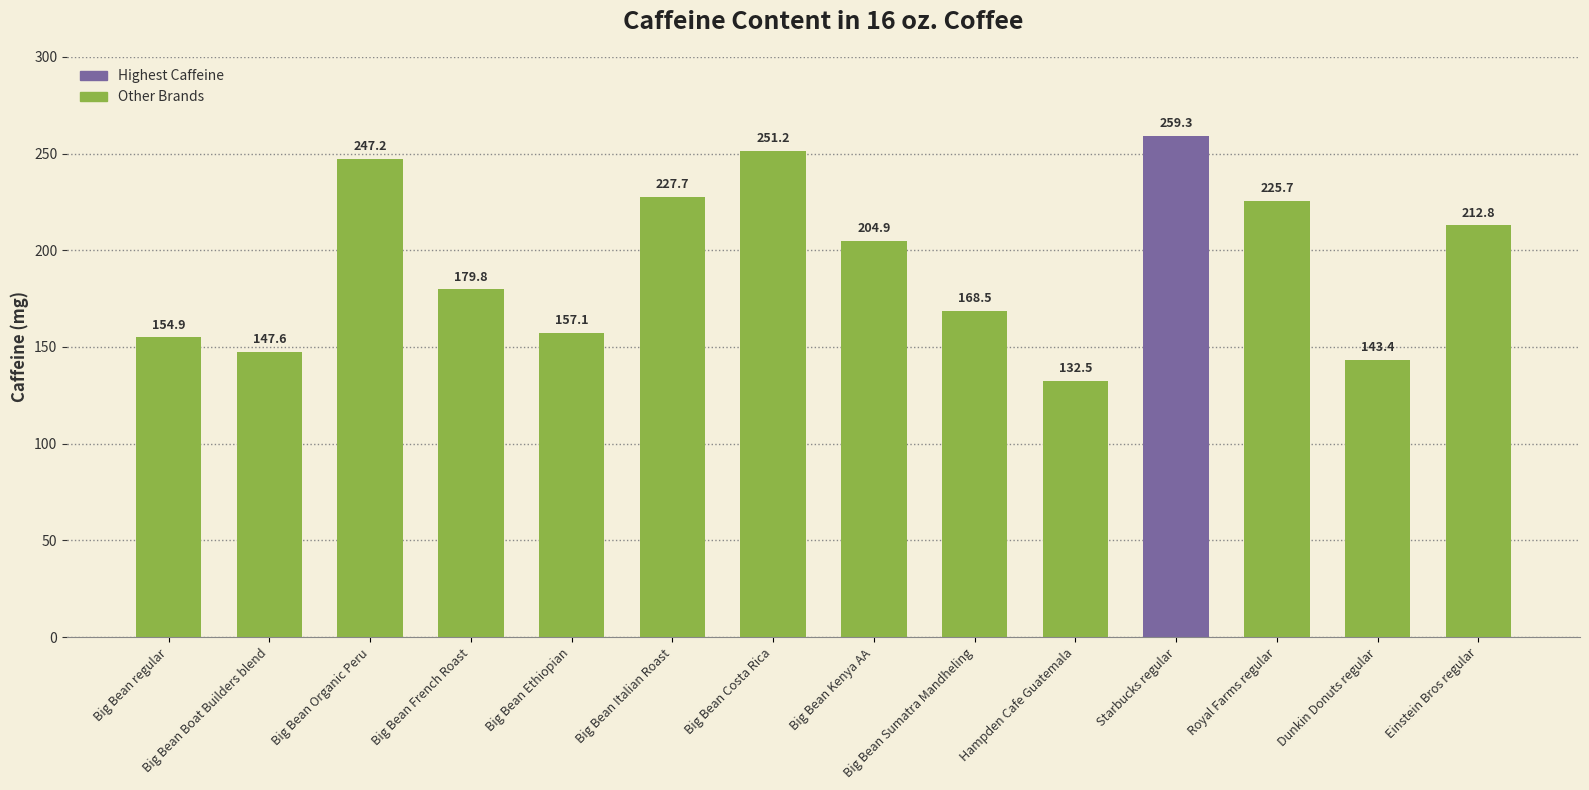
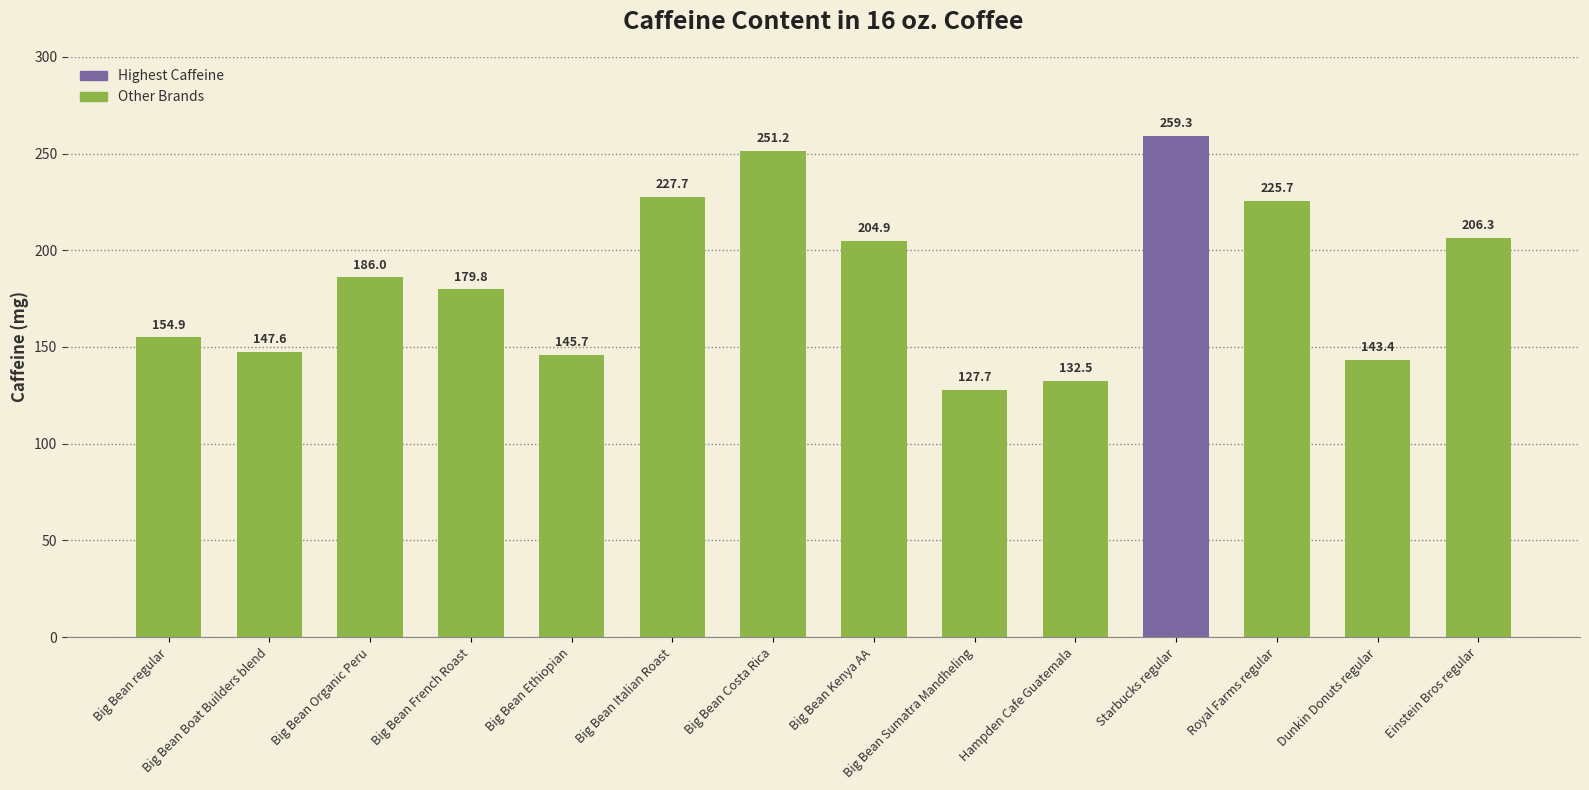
  {
    "Big Bean regular": 154.9,
    "Big Bean Boat Builders blend": 147.6,
-   "Big Bean Organic Peru": 247.2,
+   "Big Bean Organic Peru": 186.0,
    "Big Bean French Roast": 179.8,
-   "Big Bean Ethiopian": 157.1,
+   "Big Bean Ethiopian": 145.7,
    "Big Bean Italian Roast": 227.7,
    "Big Bean Costa Rica": 251.2,
    "Big Bean Kenya AA": 204.9,
-   "Big Bean Sumatra Mandheling": 168.5,
+   "Big Bean Sumatra Mandheling": 127.7,
    "Hampden Cafe Guatemala": 132.5,
    "Starbucks regular": 259.3,
    "Royal Farms regular": 225.7,
    "Dunkin Donuts regular": 143.4,
-   "Einstein Bros regular": 212.8
+   "Einstein Bros regular": 206.3
  }
